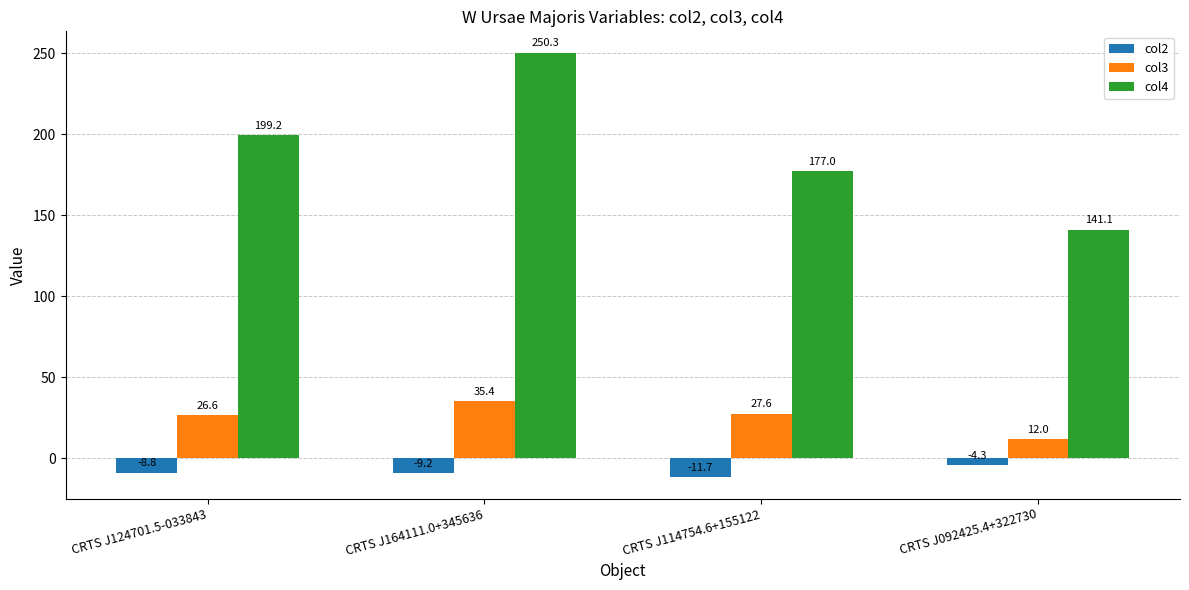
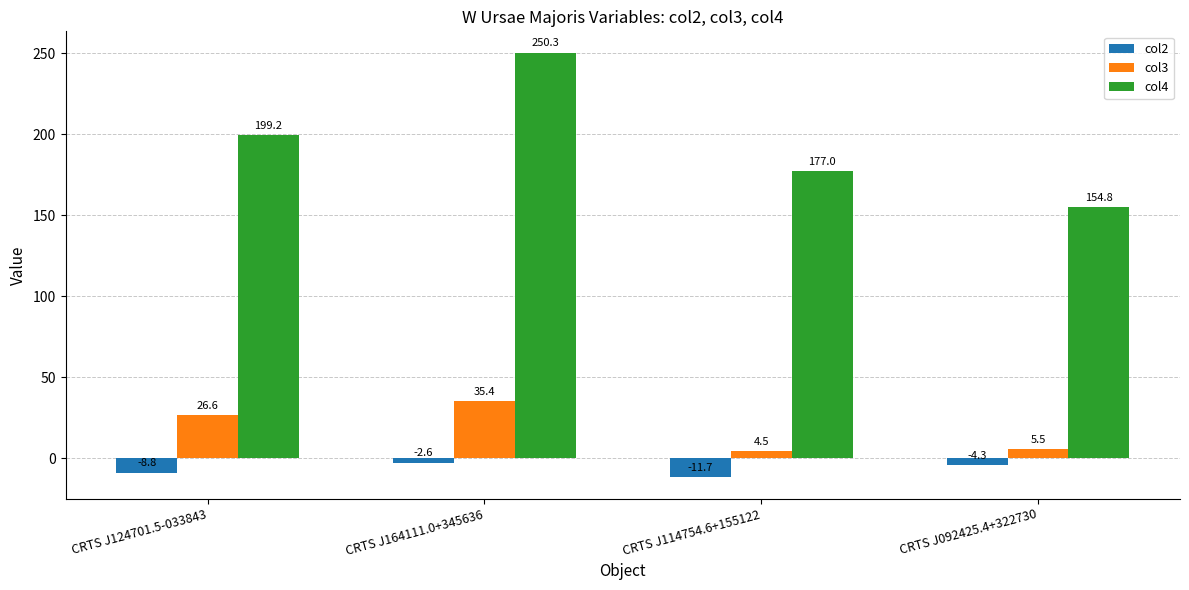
  {
    "col2": {
      "CRTS J124701.5-033843": -8.8,
-     "CRTS J164111.0+345636": -9.2,
+     "CRTS J164111.0+345636": -2.6,
      "CRTS J114754.6+155122": -11.7,
      "CRTS J092425.4+322730": -4.3
    },
    "col3": {
      "CRTS J124701.5-033843": 26.6,
      "CRTS J164111.0+345636": 35.4,
-     "CRTS J114754.6+155122": 27.6,
-     "CRTS J092425.4+322730": 12.0
+     "CRTS J114754.6+155122": 4.5,
+     "CRTS J092425.4+322730": 5.5
    },
    "col4": {
      "CRTS J124701.5-033843": 199.2,
      "CRTS J164111.0+345636": 250.3,
      "CRTS J114754.6+155122": 177.0,
-     "CRTS J092425.4+322730": 141.1
+     "CRTS J092425.4+322730": 154.8
    }
  }
